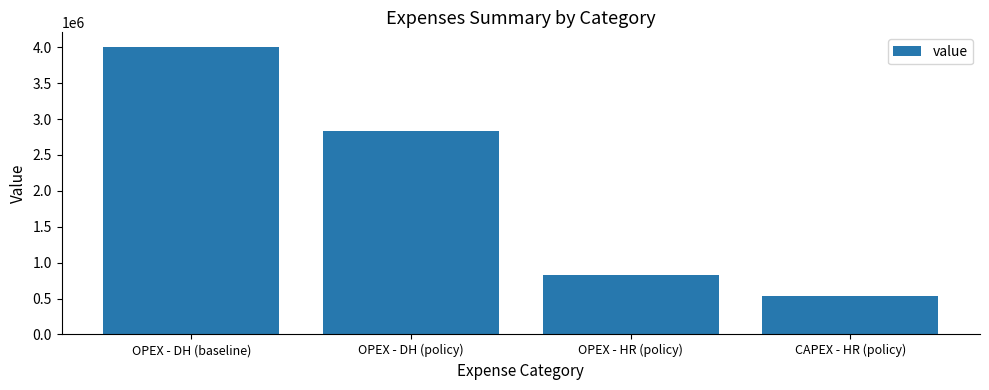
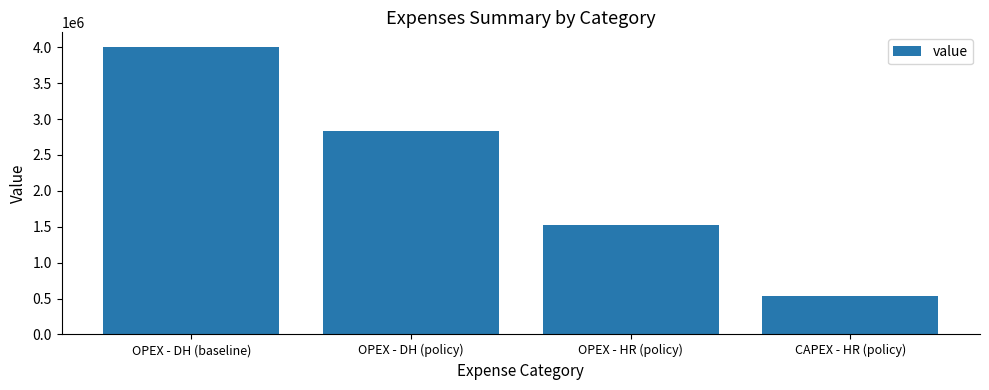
  {
    "OPEX - DH (baseline)": 4000000,
    "OPEX - DH (policy)": 2800000,
-   "OPEX - HR (policy)": 800000,
+   "OPEX - HR (policy)": 1500000,
    "CAPEX - HR (policy)": 500000
  }
